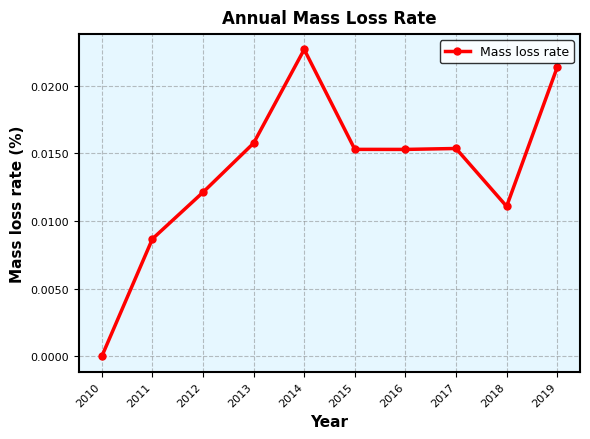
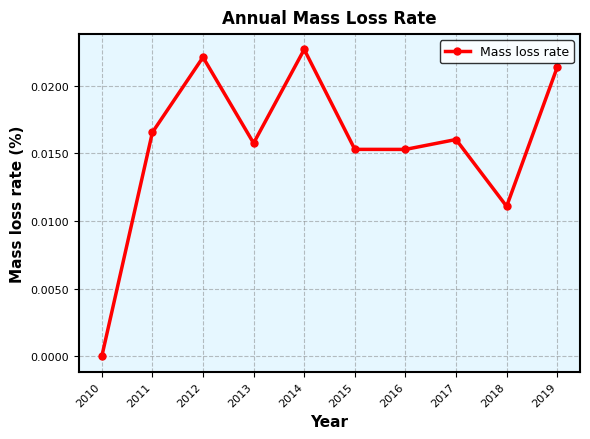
  {
    "2010": 0.0000,
-   "2011": 0.0087,
-   "2012": 0.0121,
+   "2011": 0.0166,
+   "2012": 0.0221,
    "2013": 0.0158,
    "2014": 0.0227,
    "2015": 0.0153,
    "2016": 0.0153,
-   "2017": 0.0154,
+   "2017": 0.0160,
    "2018": 0.0111,
    "2019": 0.0214
  }
